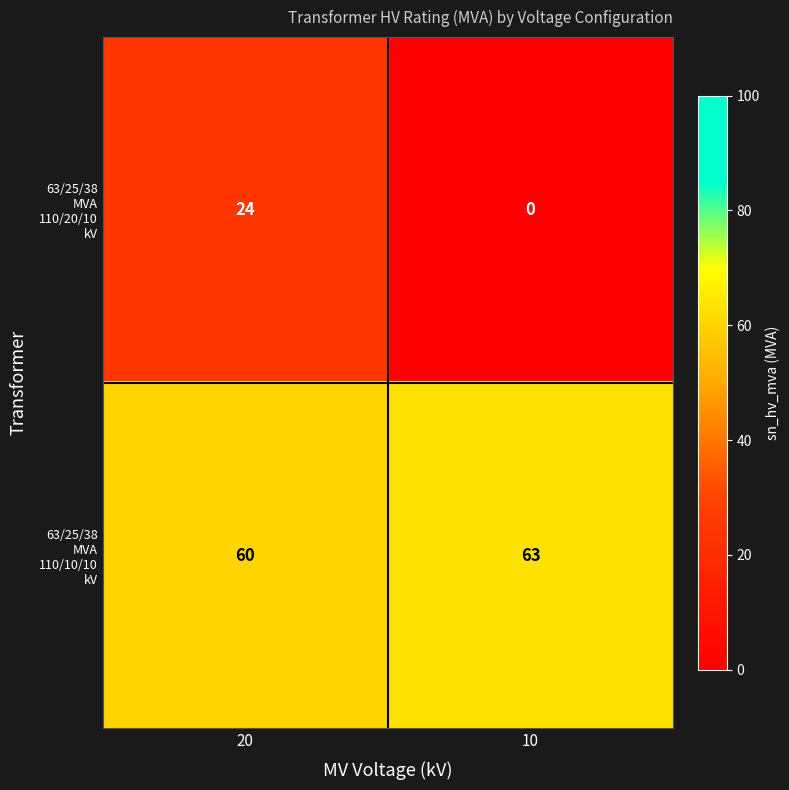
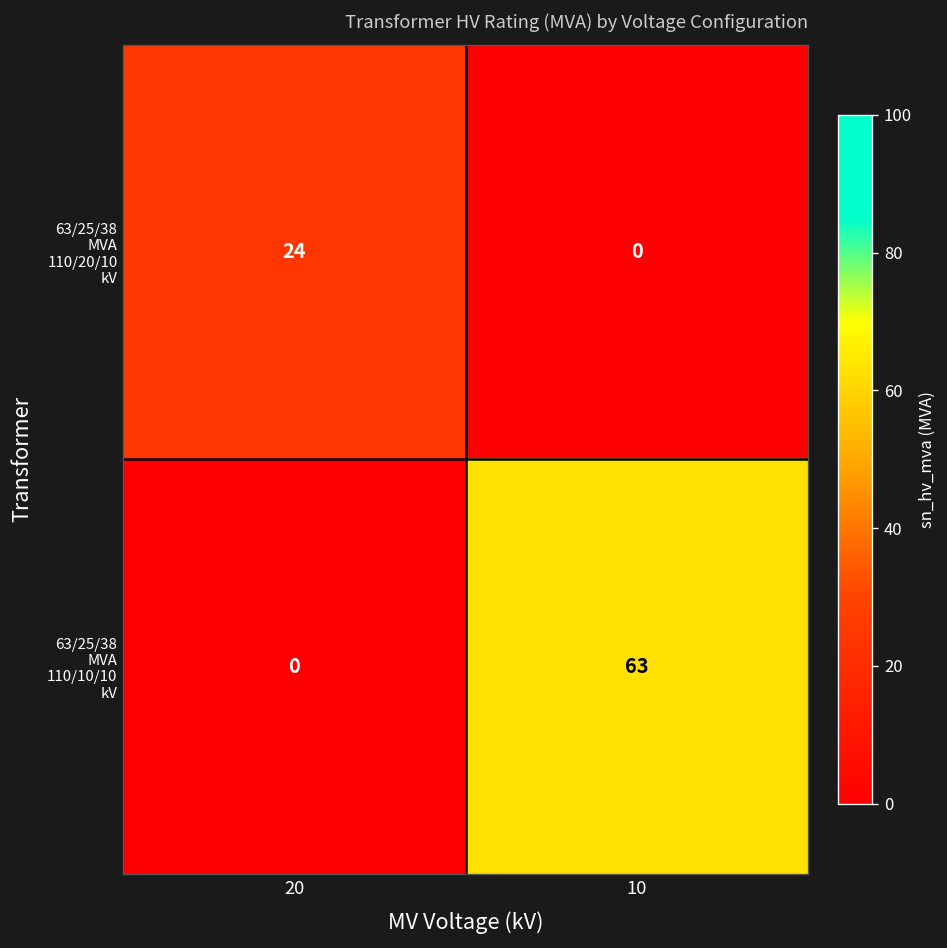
  {
    "63/25/38 MVA 110/20/10 kV": {
      "20": 24,
      "10": 0
    },
    "63/25/38 MVA 110/10/10 kV": {
-     "20": 60,
+     "20": 0,
      "10": 63
    }
  }
